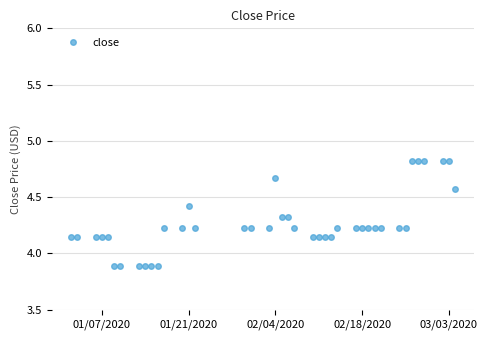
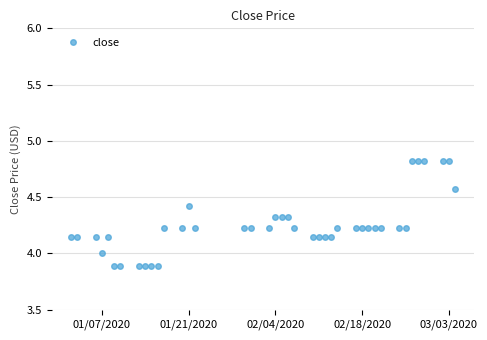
  {
-   "01/07/2020": 4.15,
+   "01/07/2020": 4.00,
    "01/21/2020": 4.42,
-   "02/04/2020": 4.67,
+   "02/04/2020": 4.32,
    "02/18/2020": 4.23,
    "03/03/2020": 4.82
  }
